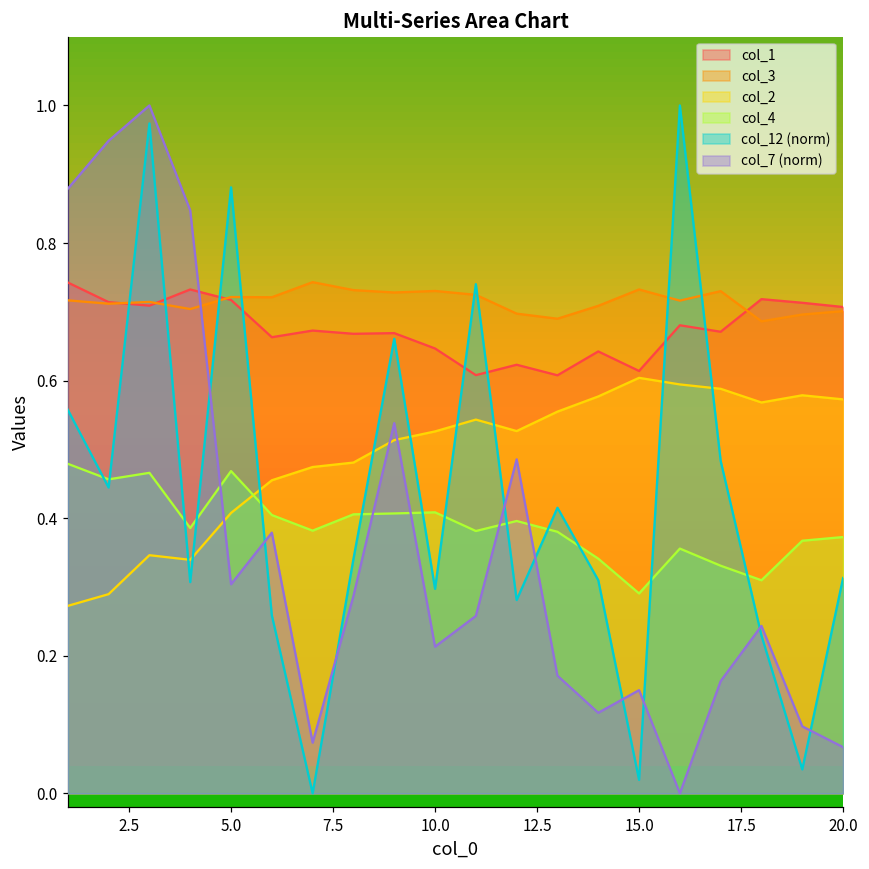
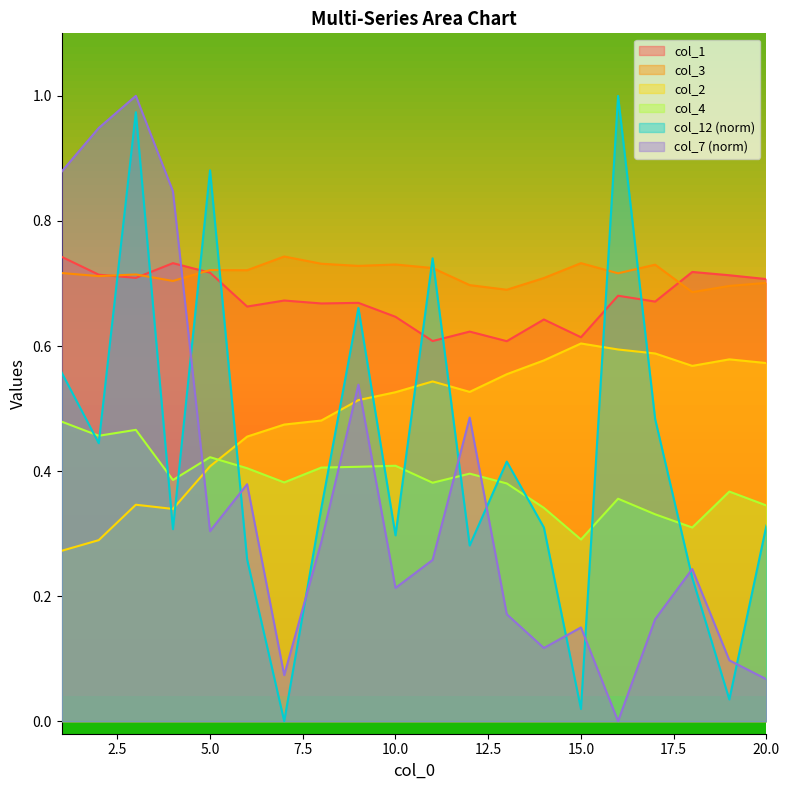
  {
    "col_4": {
-     "5.0": 0.47,
+     "5.0": 0.42,
      "10.0": 0.41,
      "15.0": 0.29,
-     "20.0": 0.37
+     "20.0": 0.34
    },
    "col_12 (norm)": {
      "5.0": 0.88,
      "10.0": 0.30,
      "15.0": 0.02,
      "20.0": 0.31
    },
    "col_7 (norm)": {
      "5.0": 0.30,
      "10.0": 0.21,
      "15.0": 0.15,
      "20.0": 0.07
    }
  }
